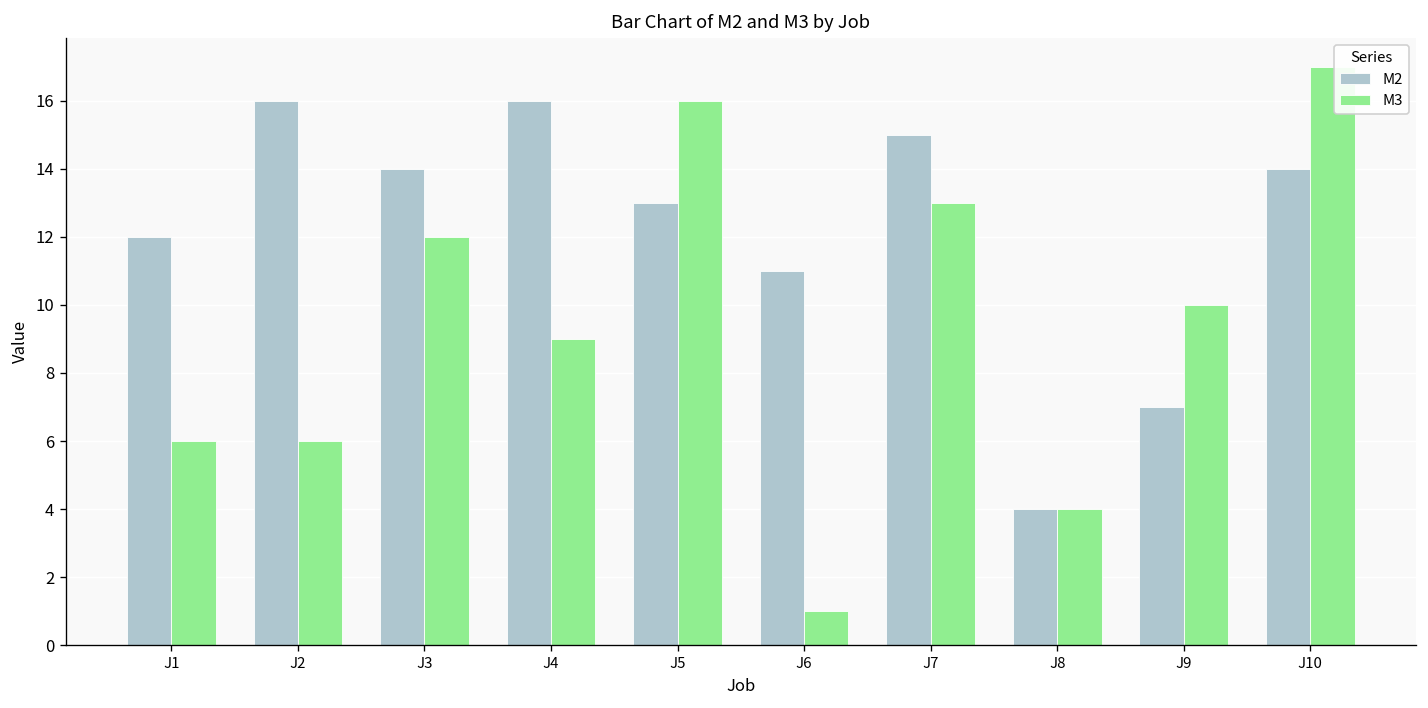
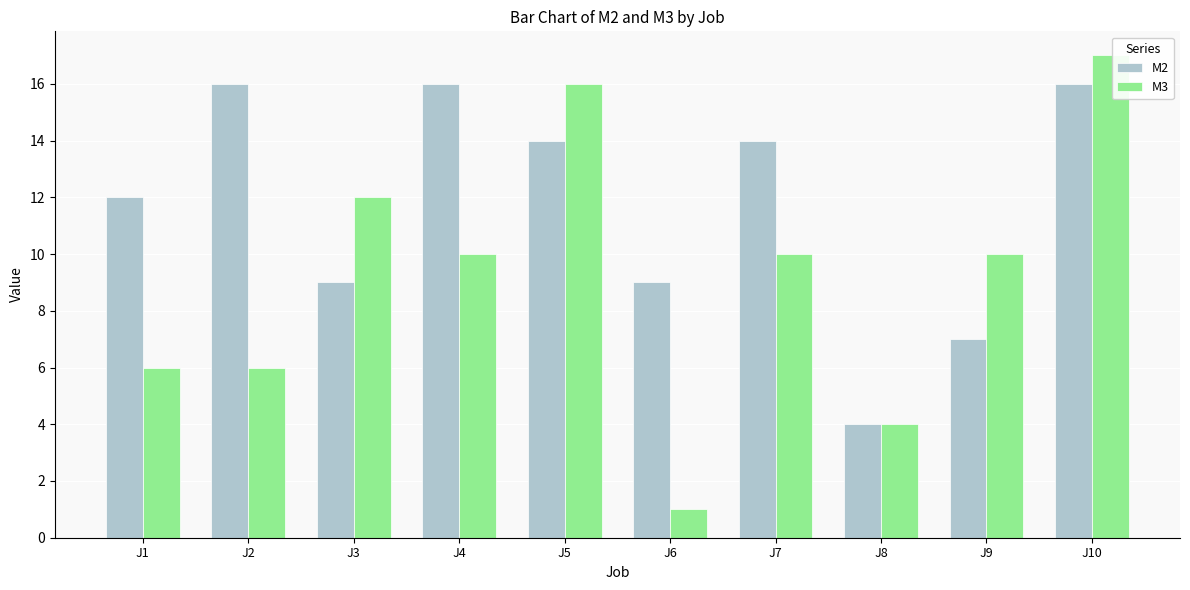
  {
    "M2": {
      "J1": 12,
      "J2": 16,
-     "J3": 14,
+     "J3": 9,
      "J4": 16,
-     "J5": 13,
-     "J6": 11,
-     "J7": 15,
+     "J5": 14,
+     "J6": 9,
+     "J7": 14,
      "J8": 4,
      "J9": 7,
-     "J10": 14
+     "J10": 16
    },
    "M3": {
      "J1": 6,
      "J2": 6,
      "J3": 12,
-     "J4": 9,
+     "J4": 10,
      "J5": 16,
      "J6": 1,
-     "J7": 13,
+     "J7": 10,
      "J8": 4,
      "J9": 10,
      "J10": 17
    }
  }
